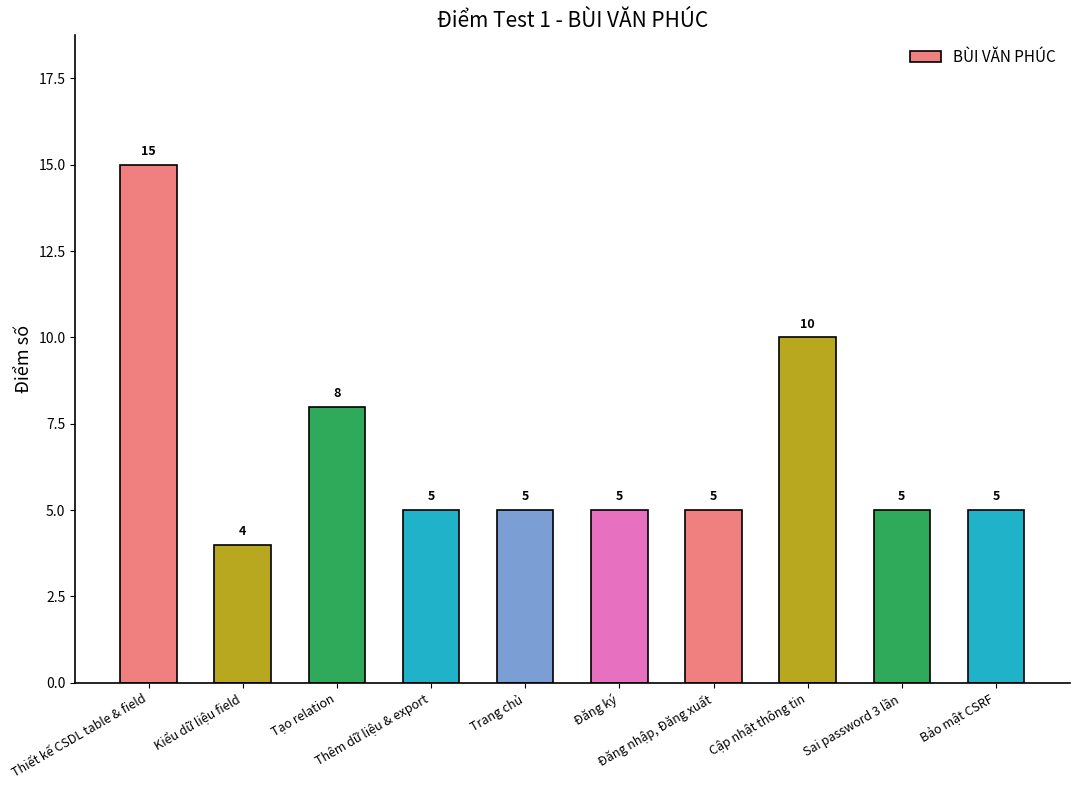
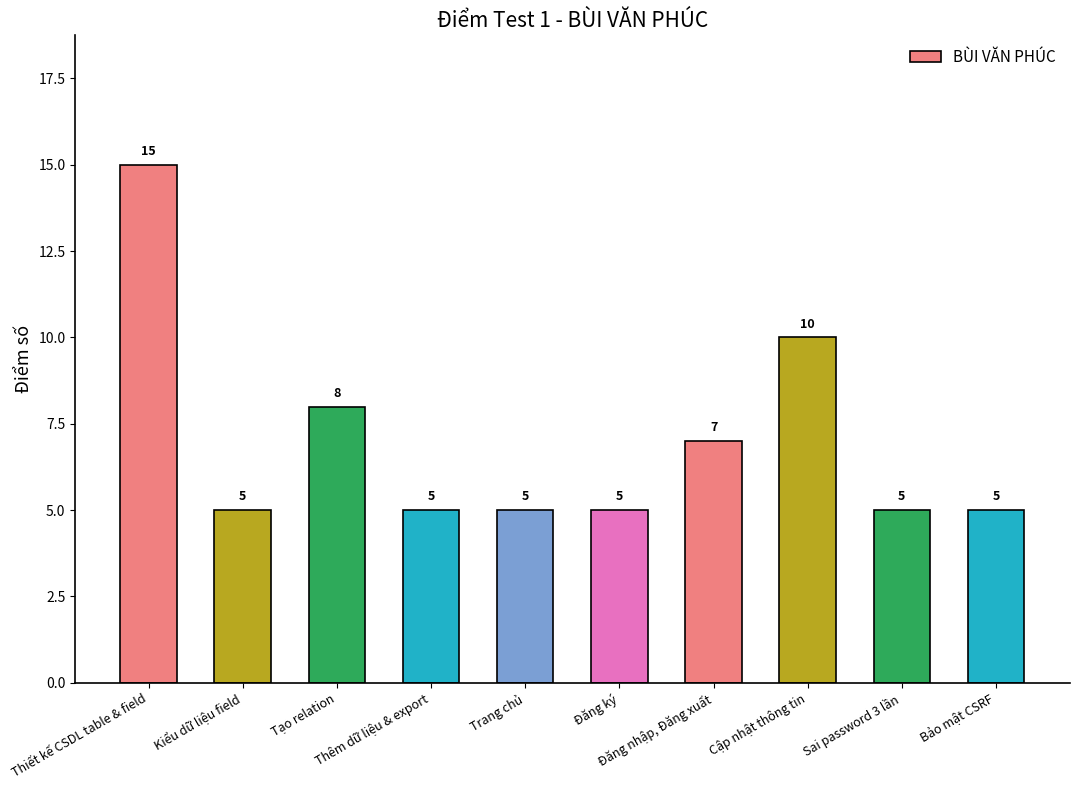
  {
    "Thiết kế CSDL table & field": 15,
-   "Kiểu dữ liệu field": 4,
+   "Kiểu dữ liệu field": 5,
    "Tạo relation": 8,
    "Thêm dữ liệu & export": 5,
    "Trang chủ": 5,
    "Đăng ký": 5,
-   "Đăng nhập, Đăng xuất": 5,
+   "Đăng nhập, Đăng xuất": 7,
    "Cập nhật thông tin": 10,
    "Sai password 3 lần": 5,
    "Bảo mật CSRF": 5
  }
